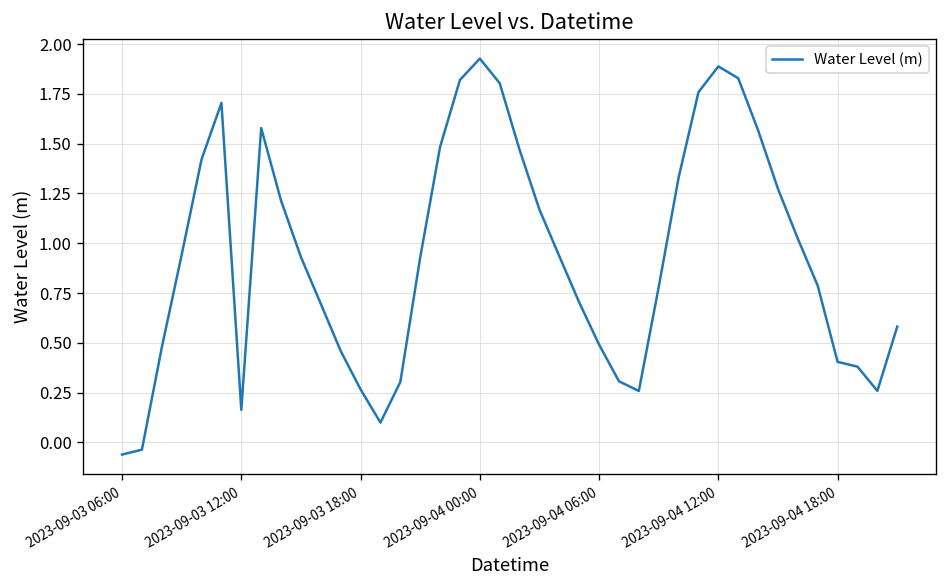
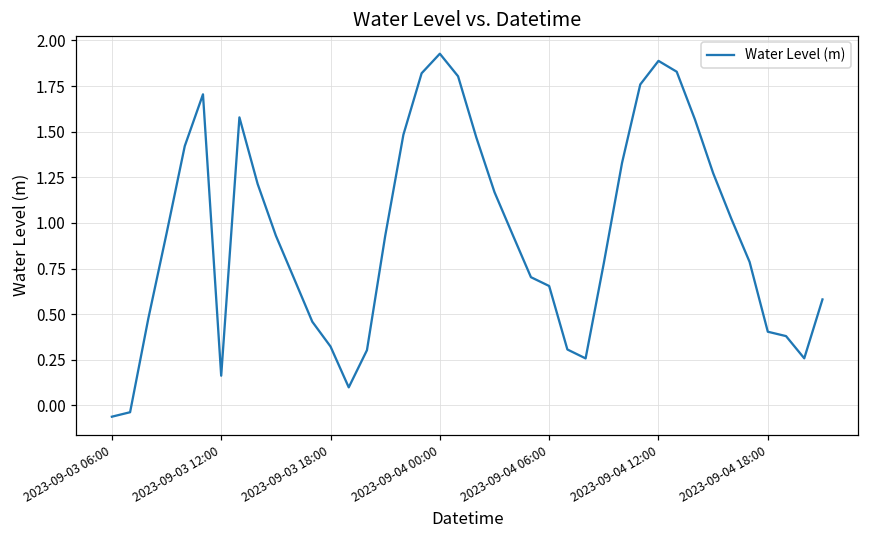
  {
    "2023-09-03 06:00": -0.06,
    "2023-09-03 12:00": 0.16,
-   "2023-09-03 18:00": 0.27,
+   "2023-09-03 18:00": 0.32,
    "2023-09-04 00:00": 1.93,
-   "2023-09-04 06:00": 0.49,
+   "2023-09-04 06:00": 0.65,
    "2023-09-04 12:00": 1.89,
    "2023-09-04 18:00": 0.40
  }
